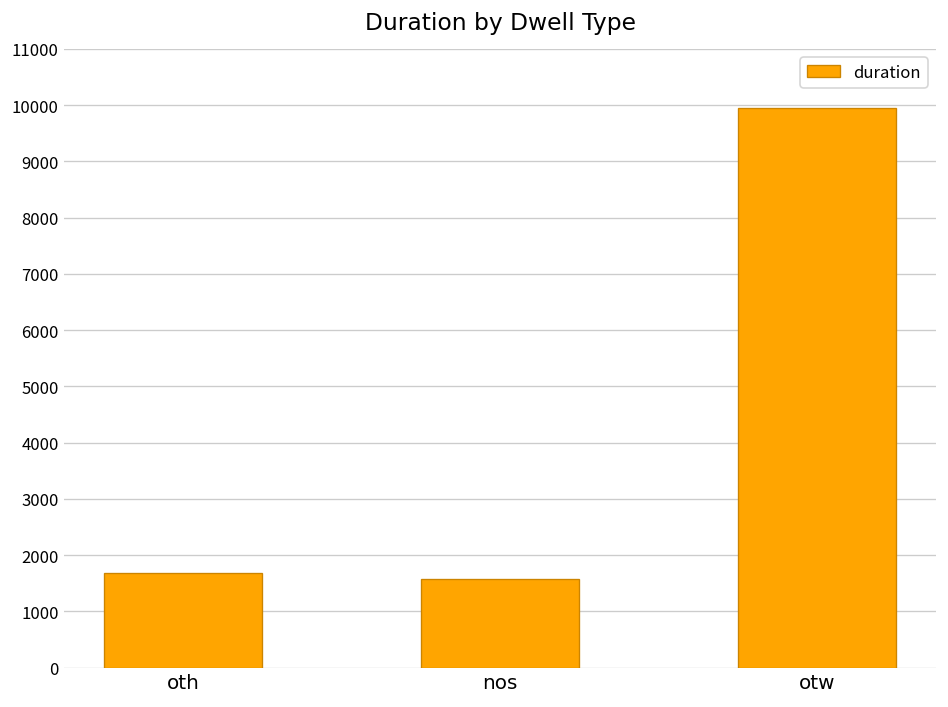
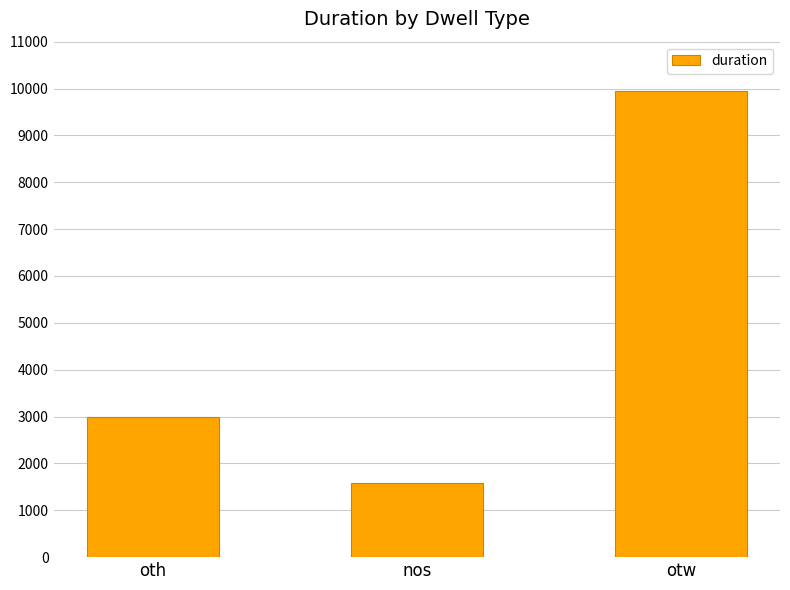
  {
-   "oth": 1700,
+   "oth": 3000,
    "nos": 1600,
    "otw": 9900
  }
